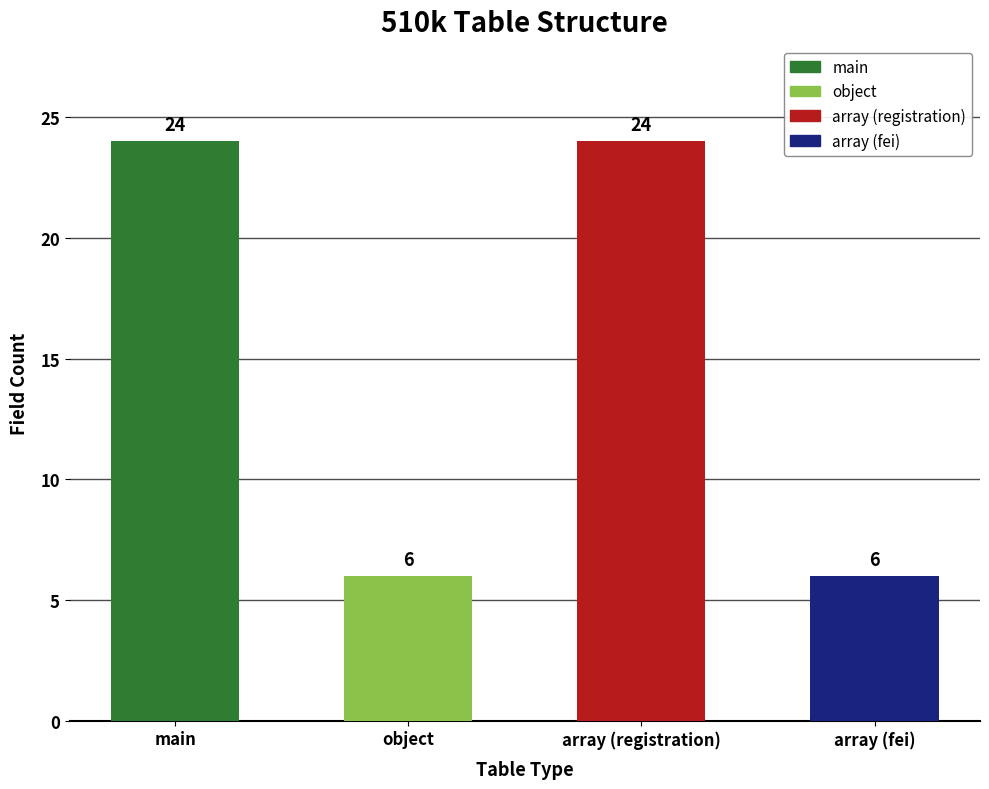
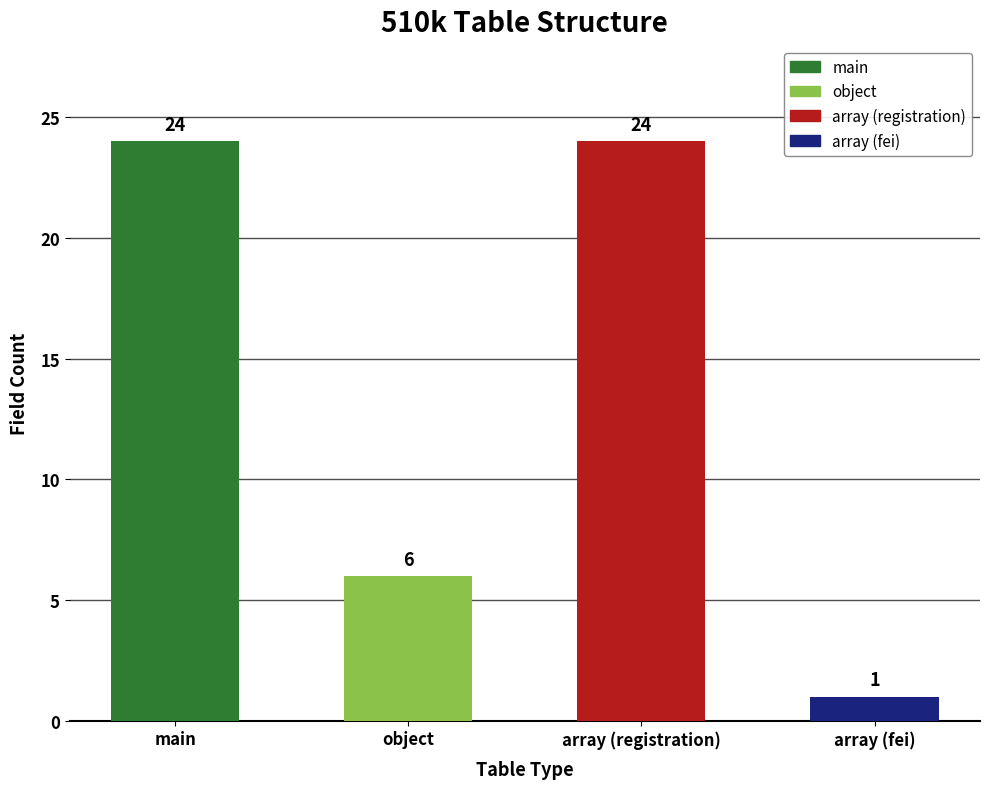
  {
    "main": 24,
    "object": 6,
    "array (registration)": 24,
-   "array (fei)": 6
+   "array (fei)": 1
  }
